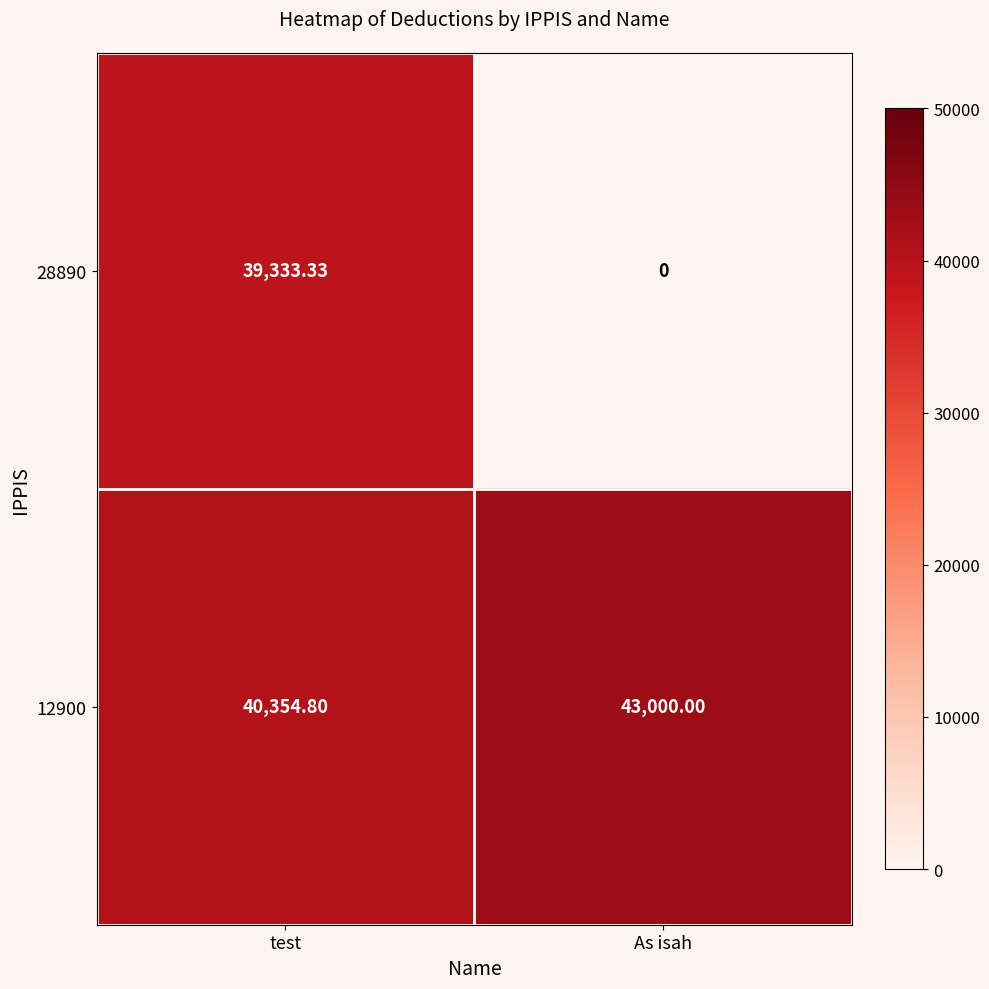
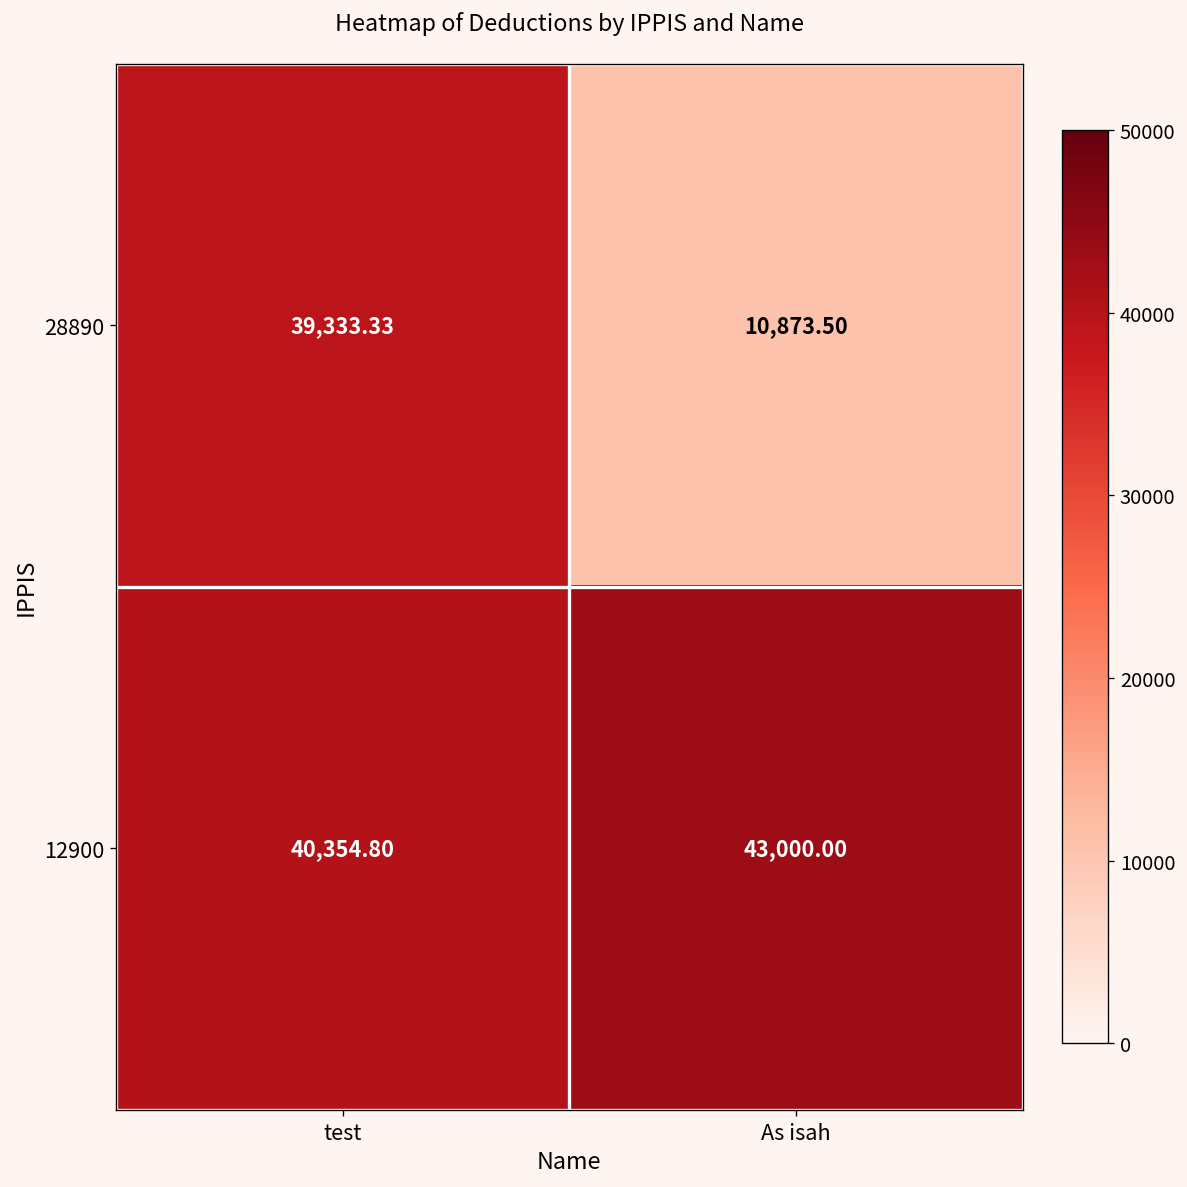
  {
    "28890": {
      "test": "39,333.33",
-     "As isah": "0"
+     "As isah": "10,873.50"
    },
    "12900": {
      "test": "40,354.80",
      "As isah": "43,000.00"
    }
  }
